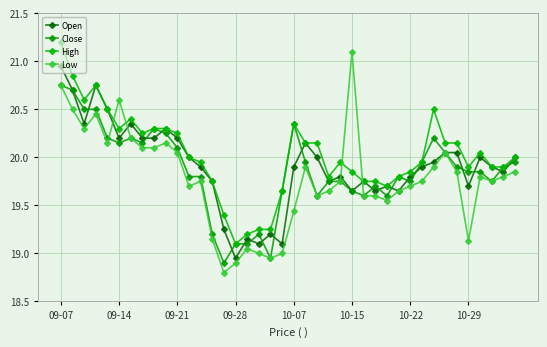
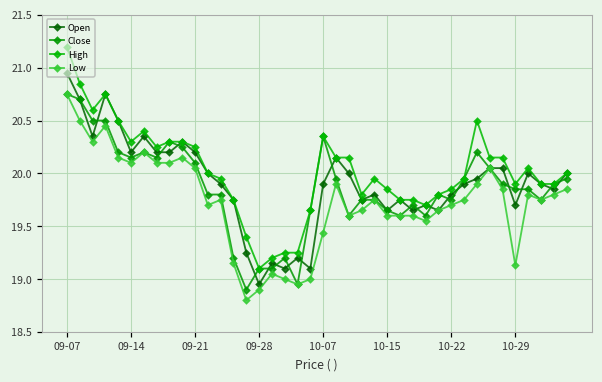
  {
    "Low": {
-     "09-14": 20.6,
+     "09-14": 20.1,
      "09-21": 20.1,
      "09-28": 18.9,
      "10-07": 19.4,
-     "10-15": 21.1,
+     "10-15": 19.6,
      "10-22": 19.7,
      "10-29": 19.1
    }
  }
